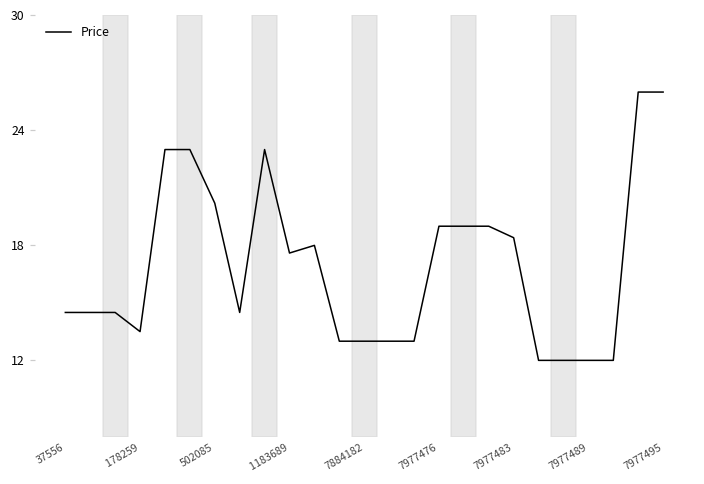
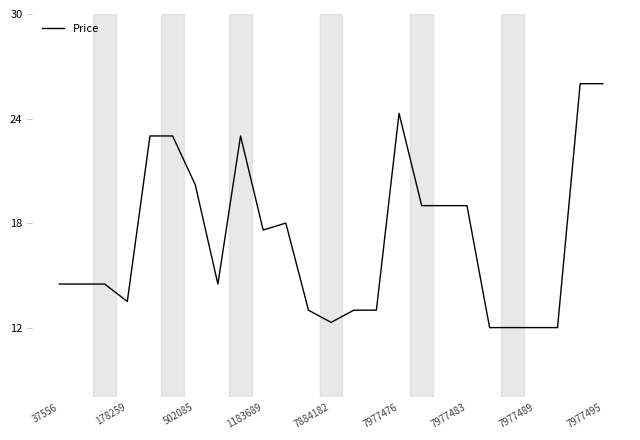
  {
    "37556": 14.5,
    "178259": 13.5,
    "502085": 20.2,
    "1183689": 17.6,
-   "7884182": 13.0,
-   "7977476": 19.0,
-   "7977483": 18.4,
+   "7884182": 12.3,
+   "7977476": 24.3,
+   "7977483": 19.0,
    "7977489": 12.0,
    "7977495": 26.0
  }
